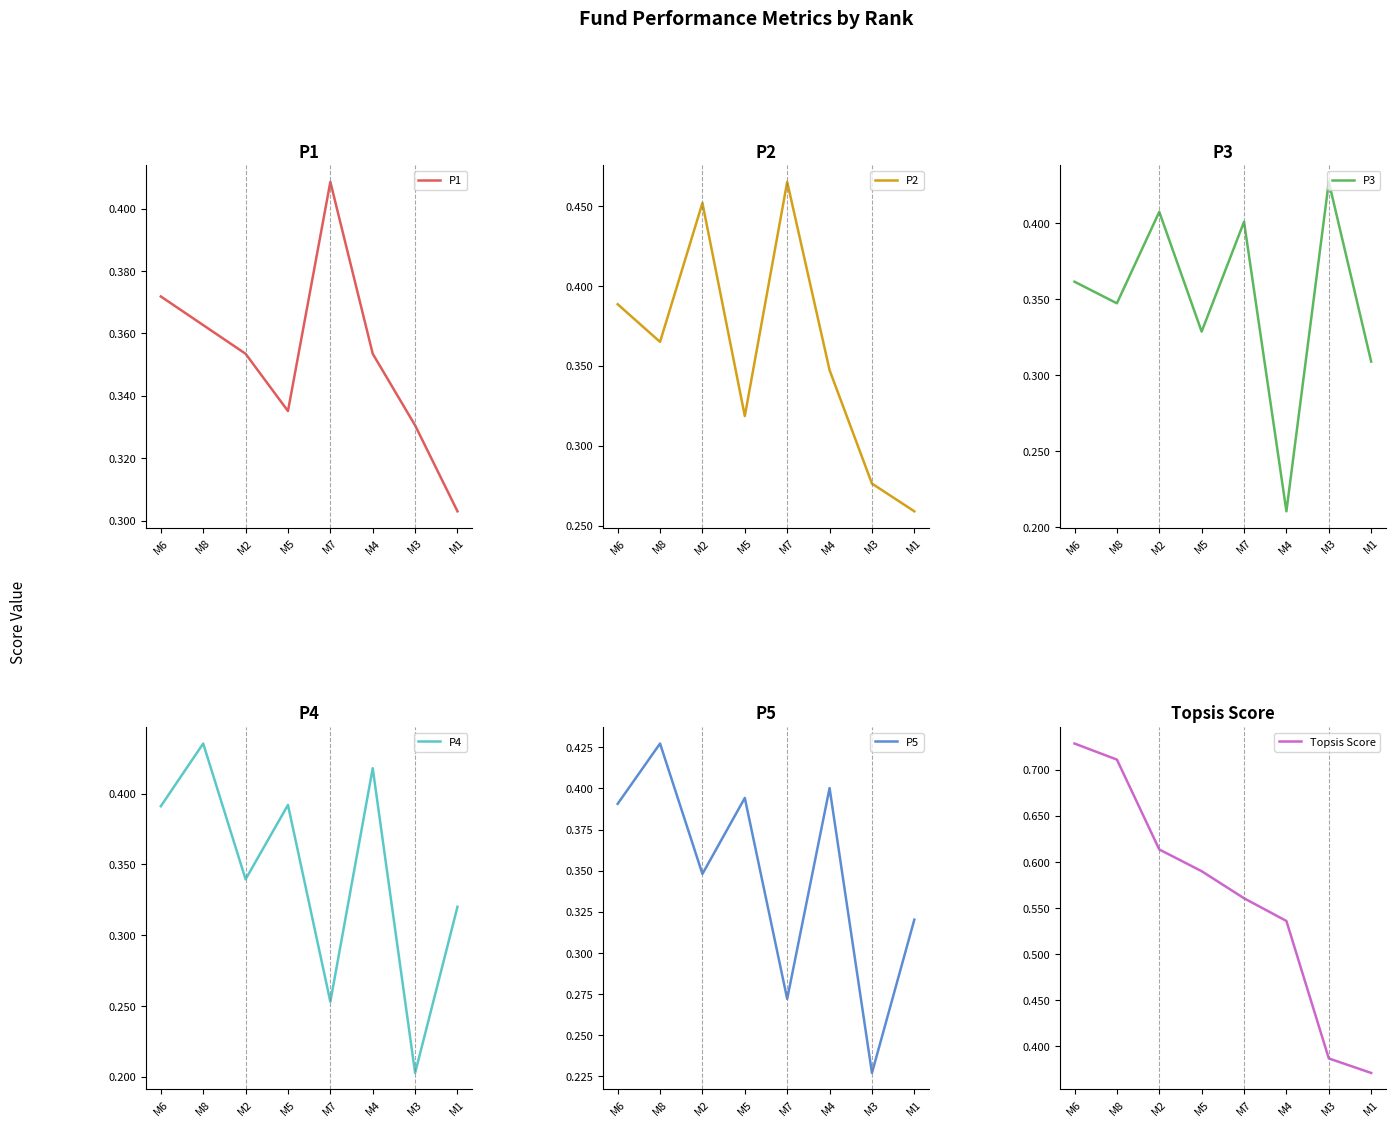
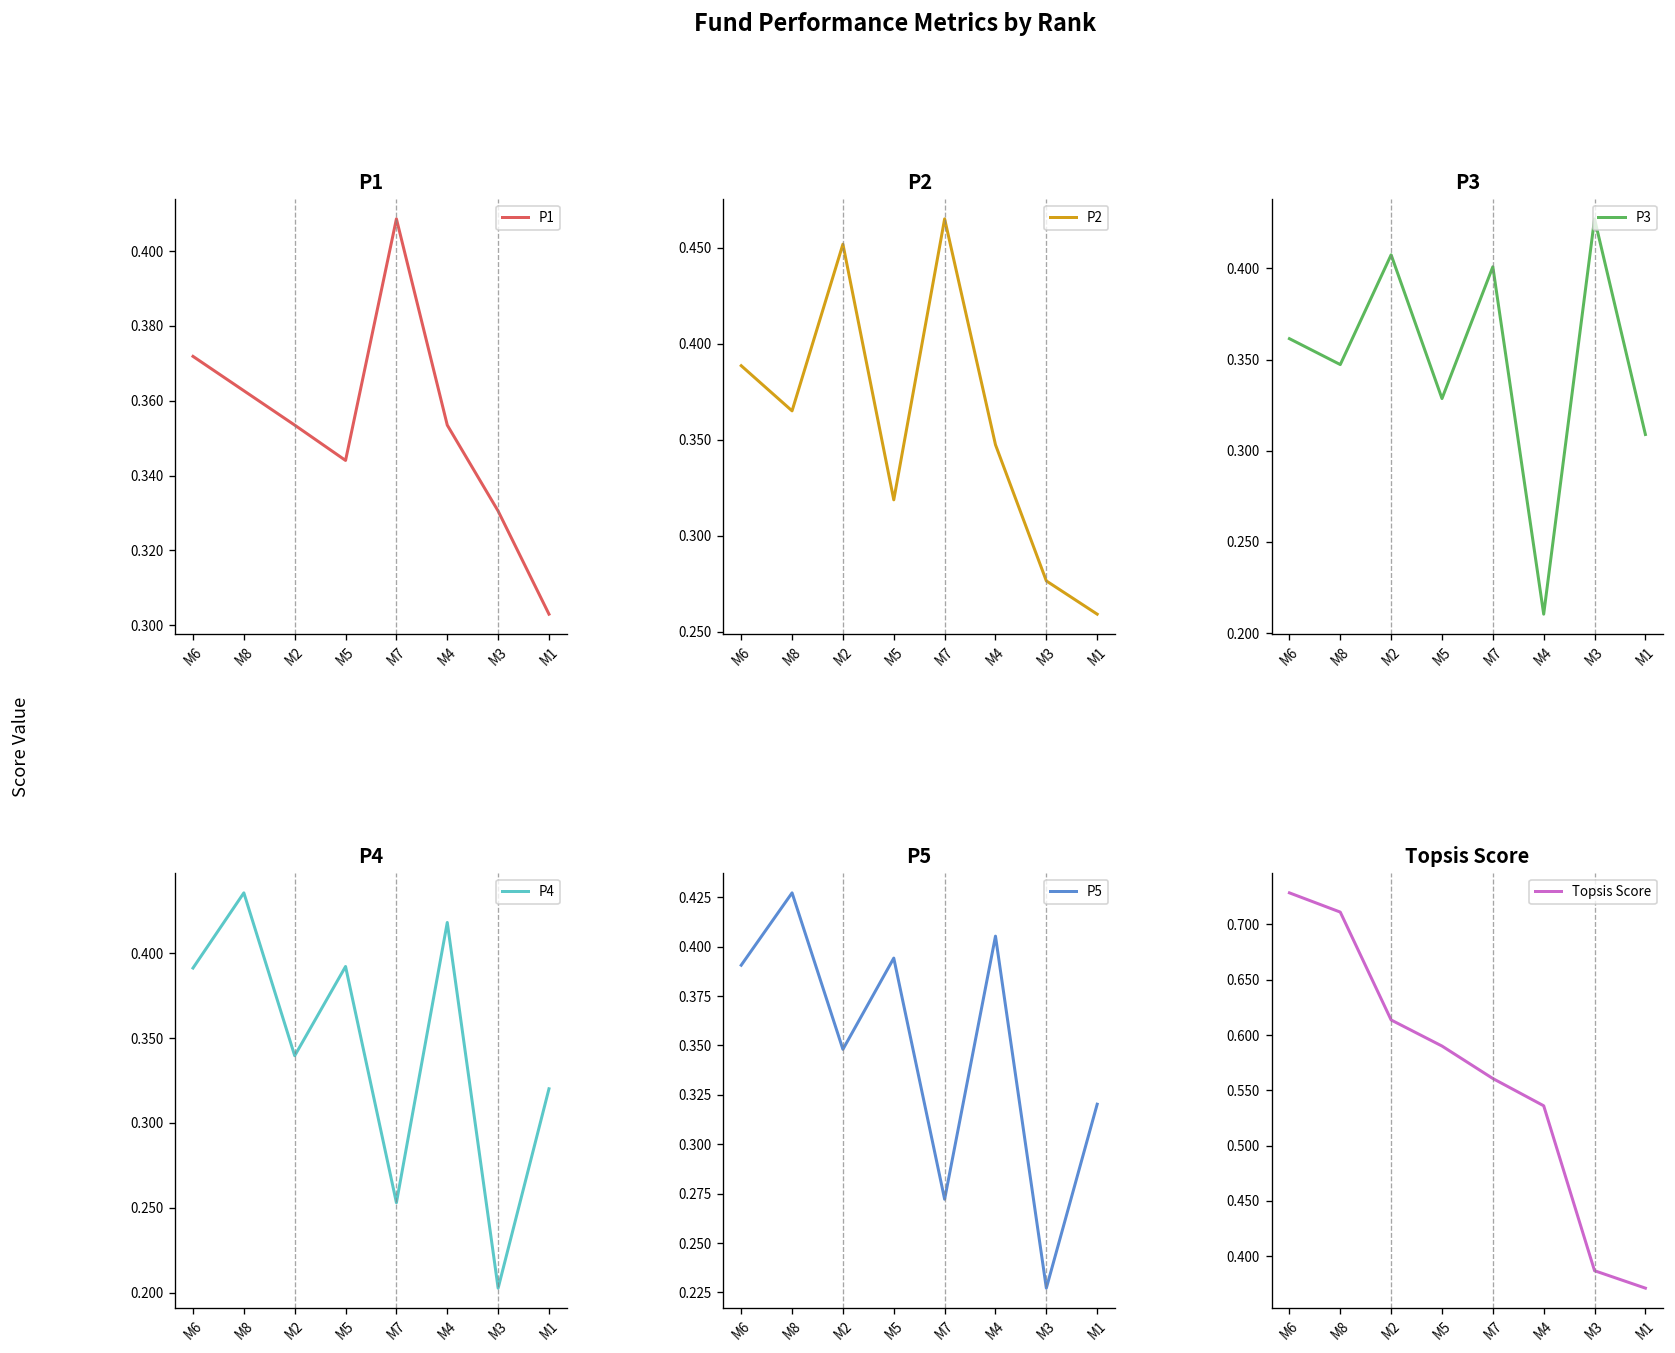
  {
    "P1": {
      "M6": 0.372,
      "M8": 0.363,
      "M2": 0.353,
-     "M5": 0.335,
+     "M5": 0.344,
      "M7": 0.409,
      "M4": 0.353,
      "M3": 0.331,
      "M1": 0.303
    },
    "P2": {
      "M6": 0.389,
      "M8": 0.365,
      "M2": 0.452,
      "M5": 0.319,
      "M7": 0.465,
      "M4": 0.347,
      "M3": 0.276,
      "M1": 0.259
    },
    "P3": {
      "M6": 0.361,
      "M8": 0.347,
      "M2": 0.407,
      "M5": 0.329,
      "M7": 0.401,
      "M4": 0.210,
      "M1": 0.309
    },
    "P4": {
      "M6": 0.391,
      "M8": 0.435,
      "M2": 0.340,
      "M5": 0.392,
      "M7": 0.253,
      "M4": 0.418,
      "M3": 0.203,
      "M1": 0.320
    },
    "P5": {
      "M6": 0.391,
      "M8": 0.427,
      "M2": 0.348,
      "M5": 0.394,
      "M7": 0.272,
-     "M4": 0.400,
+     "M4": 0.405,
      "M3": 0.227,
      "M1": 0.320
    },
    "Topsis Score": {
      "M6": 0.73,
      "M8": 0.71,
      "M2": 0.61,
      "M5": 0.59,
      "M7": 0.56,
      "M4": 0.54,
      "M3": 0.39,
      "M1": 0.37
    }
  }
